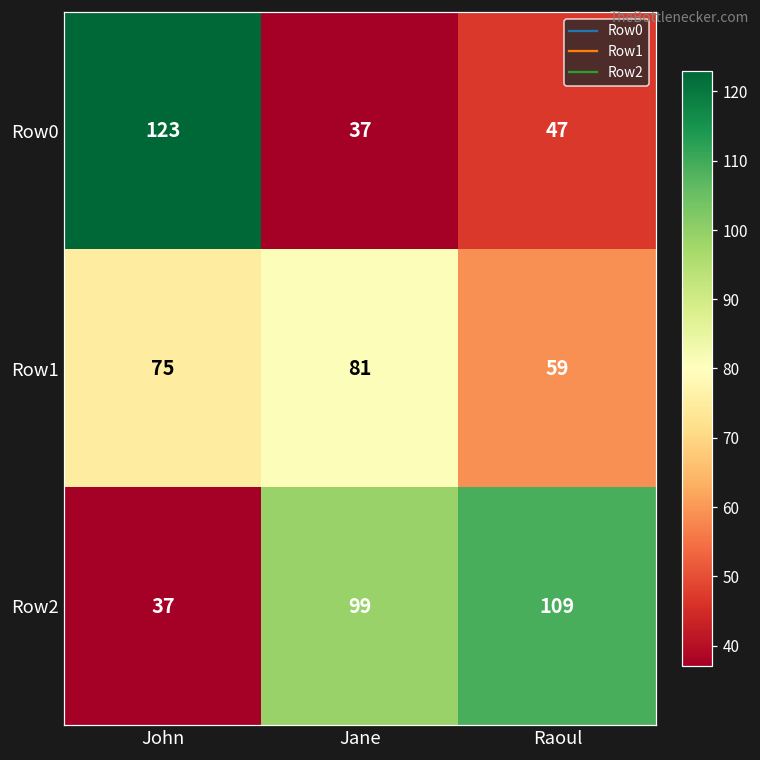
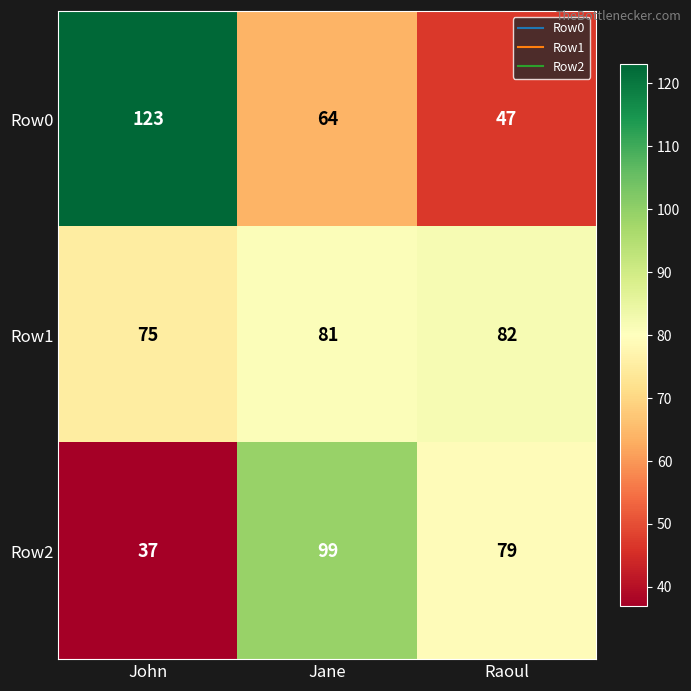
  {
    "Row0": {
      "John": 123,
-     "Jane": 37,
+     "Jane": 64,
      "Raoul": 47
    },
    "Row1": {
      "John": 75,
      "Jane": 81,
-     "Raoul": 59
+     "Raoul": 82
    },
    "Row2": {
      "John": 37,
      "Jane": 99,
-     "Raoul": 109
+     "Raoul": 79
    }
  }
